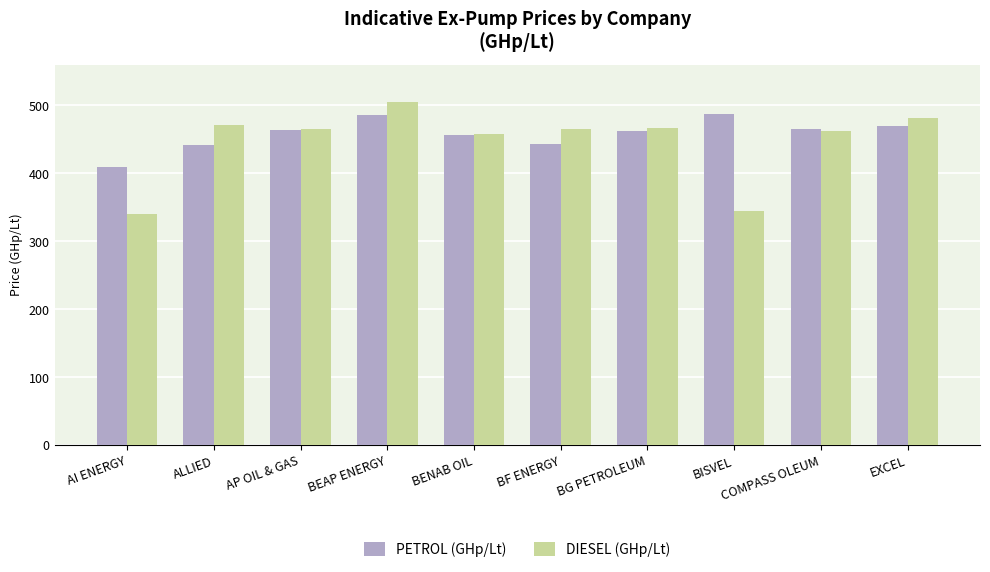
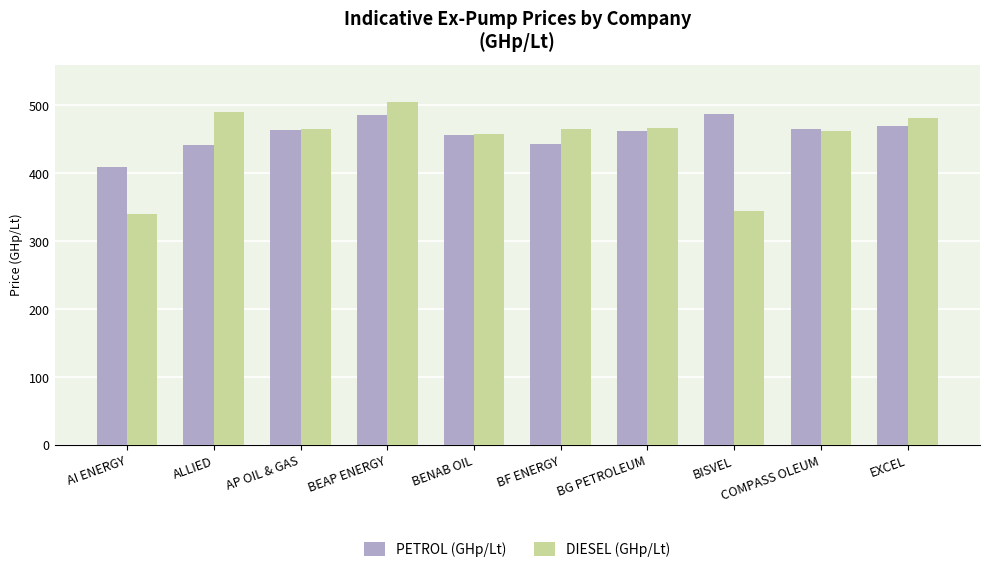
  {
    "PETROL (GHp/Lt)": {
      "AI ENERGY": 410,
      "ALLIED": 440,
      "AP OIL & GAS": 460,
      "BEAP ENERGY": 490,
      "BENAB OIL": 460,
      "BF ENERGY": 440,
      "BG PETROLEUM": 460,
      "BISVEL": 490,
      "COMPASS OLEUM": 460,
      "EXCEL": 470
    },
    "DIESEL (GHp/Lt)": {
      "AI ENERGY": 340,
-     "ALLIED": 470,
+     "ALLIED": 490,
      "AP OIL & GAS": 470,
      "BEAP ENERGY": 510,
      "BENAB OIL": 460,
      "BF ENERGY": 470,
      "BG PETROLEUM": 470,
      "BISVEL": 340,
      "COMPASS OLEUM": 460,
      "EXCEL": 480
    }
  }
